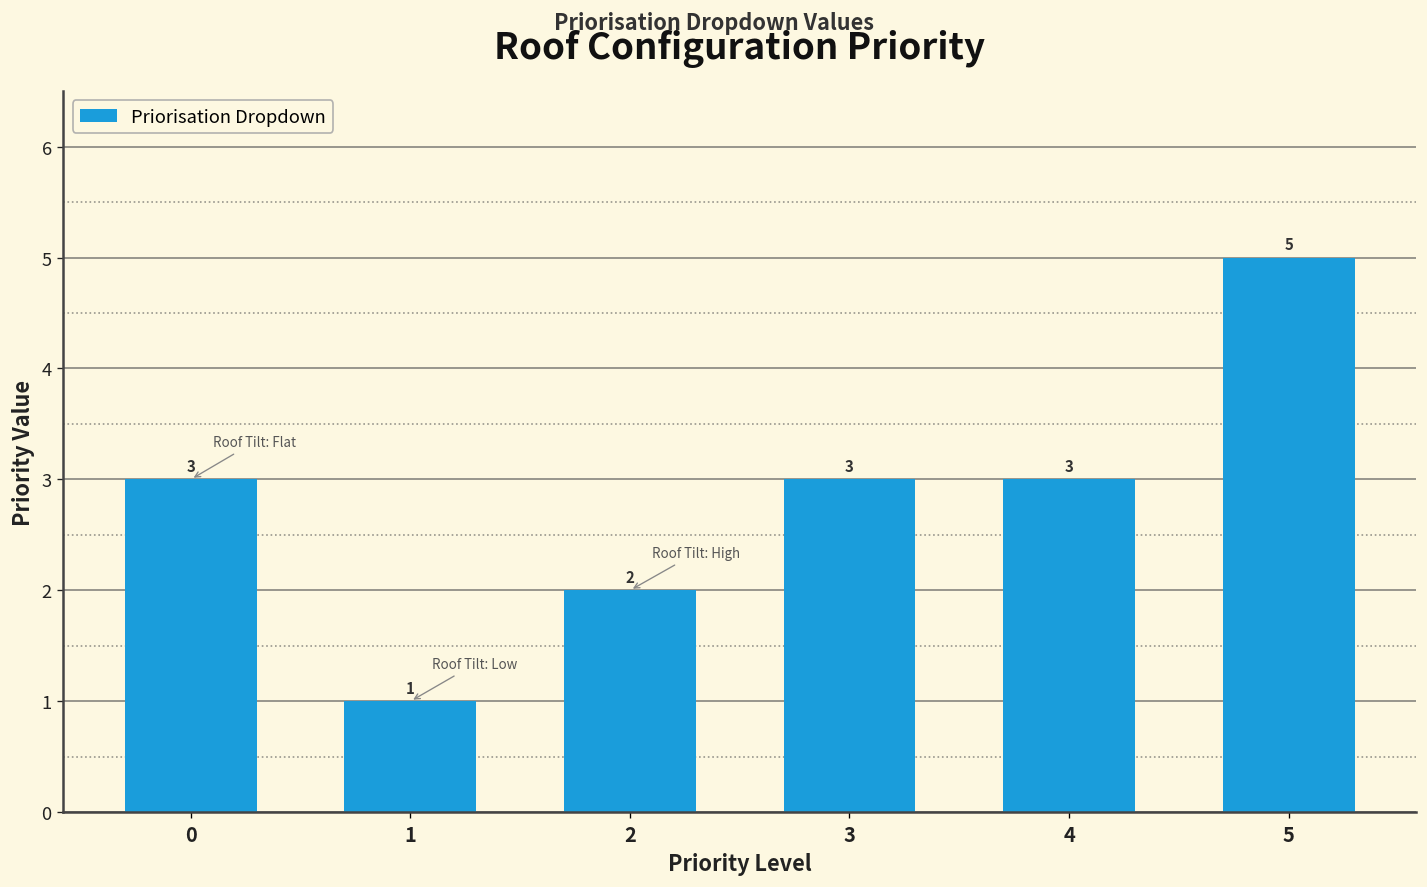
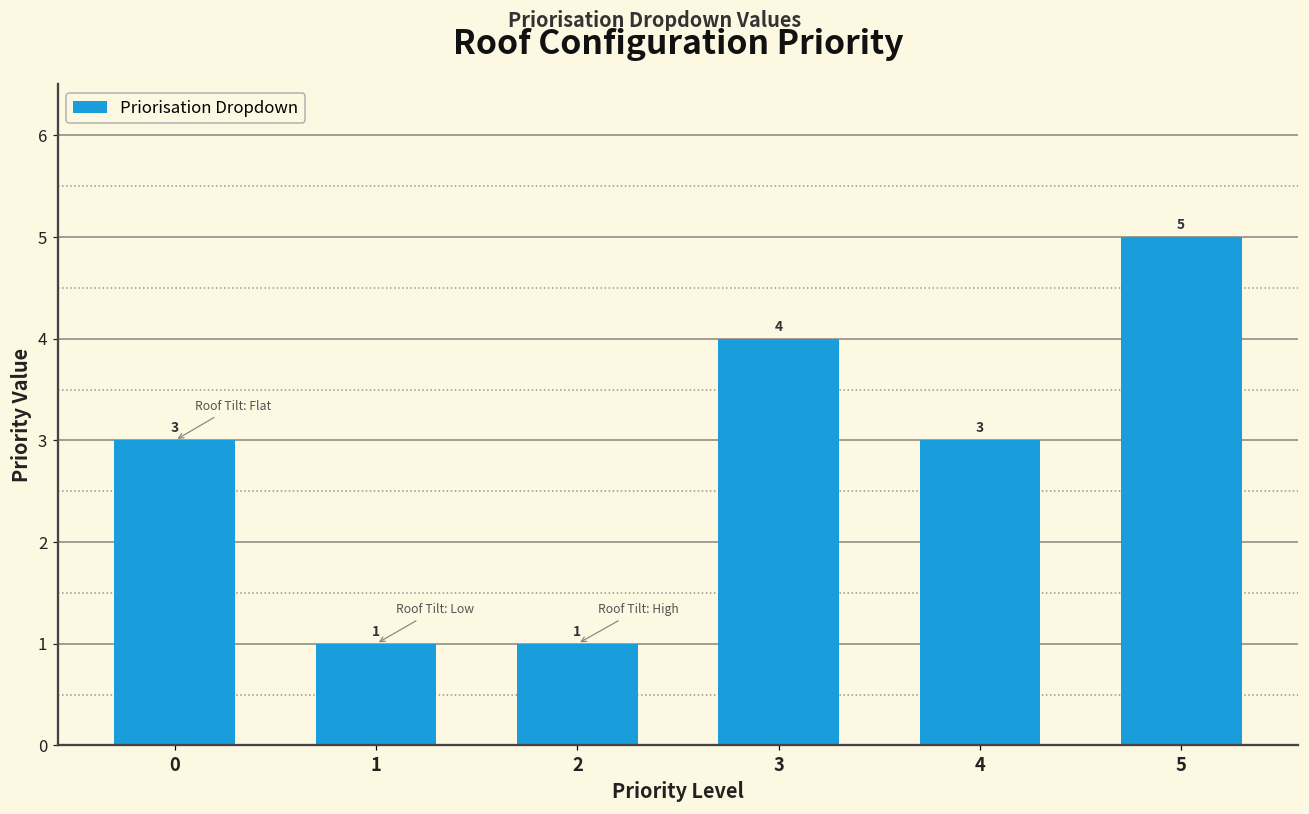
  {
    "0": 3,
    "1": 1,
-   "2": 2,
-   "3": 3,
+   "2": 1,
+   "3": 4,
    "4": 3,
    "5": 5
  }
